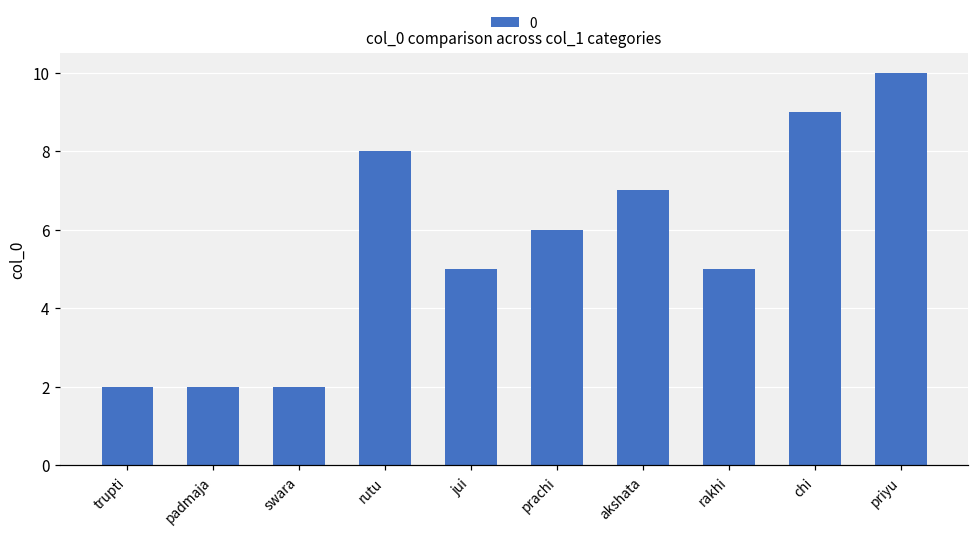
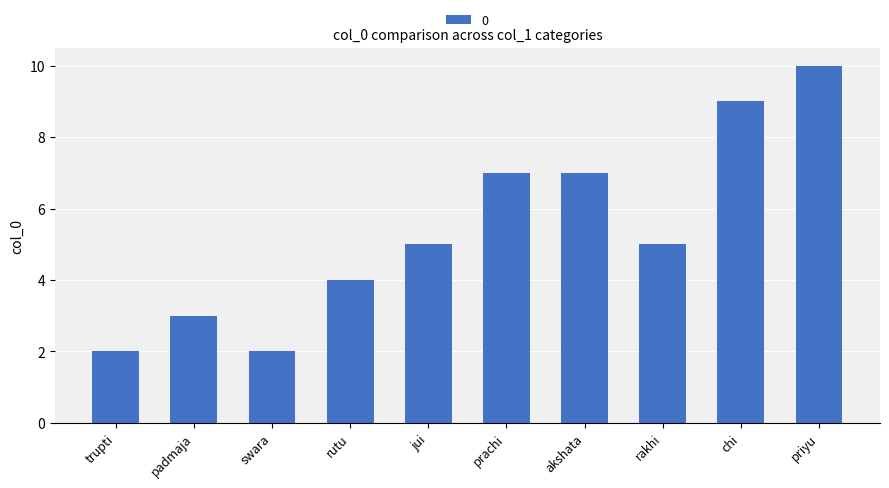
  {
    "trupti": 2,
-   "padmaja": 2,
+   "padmaja": 3,
    "swara": 2,
-   "rutu": 8,
+   "rutu": 4,
    "jui": 5,
-   "prachi": 6,
+   "prachi": 7,
    "akshata": 7,
    "rakhi": 5,
    "chi": 9,
    "priyu": 10
  }
